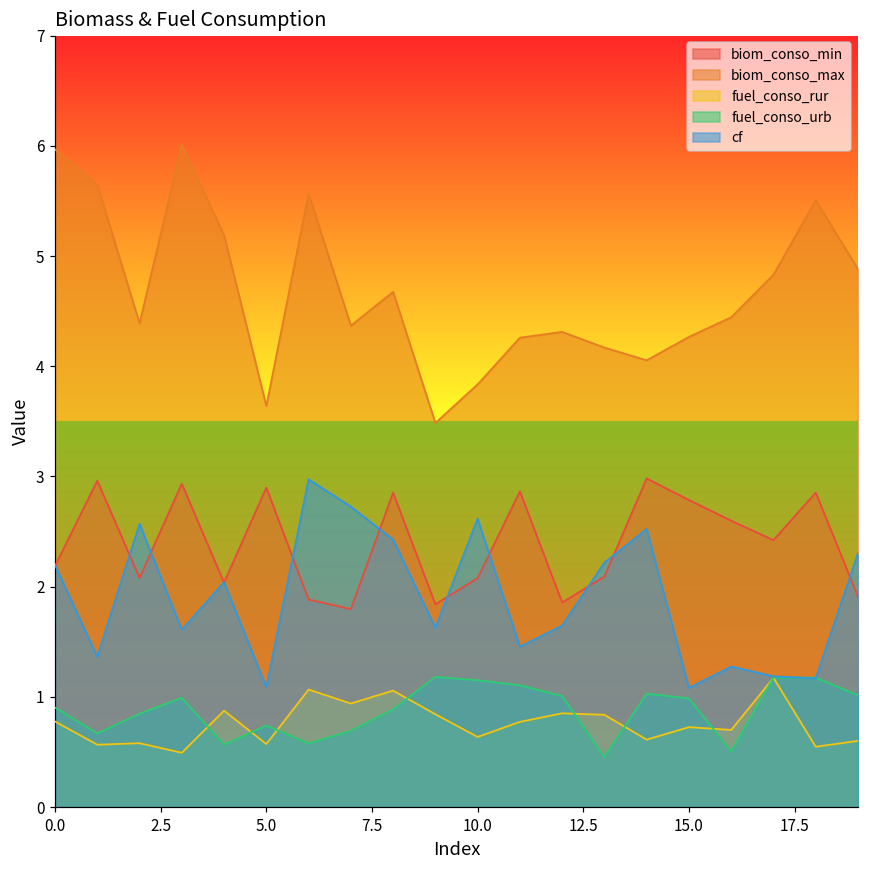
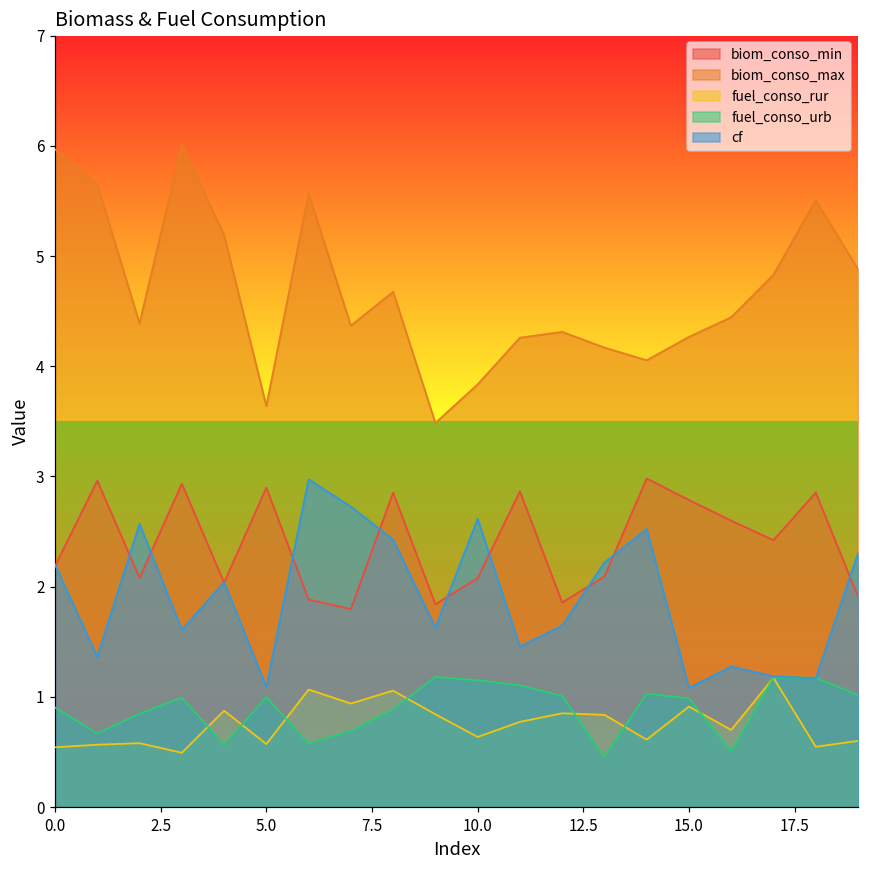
  {
    "fuel_conso_rur": {
-     "0.0": 0.78,
+     "0.0": 0.54,
      "5.0": 0.57,
      "10.0": 0.64,
-     "15.0": 0.73
+     "15.0": 0.91
    },
    "fuel_conso_urb": {
      "0.0": 0.90,
-     "5.0": 0.74,
+     "5.0": 1.00,
      "10.0": 1.15,
      "15.0": 0.99
    },
    "cf": {
      "5.0": 1.09,
      "10.0": 2.62,
      "15.0": 1.08
    }
  }
